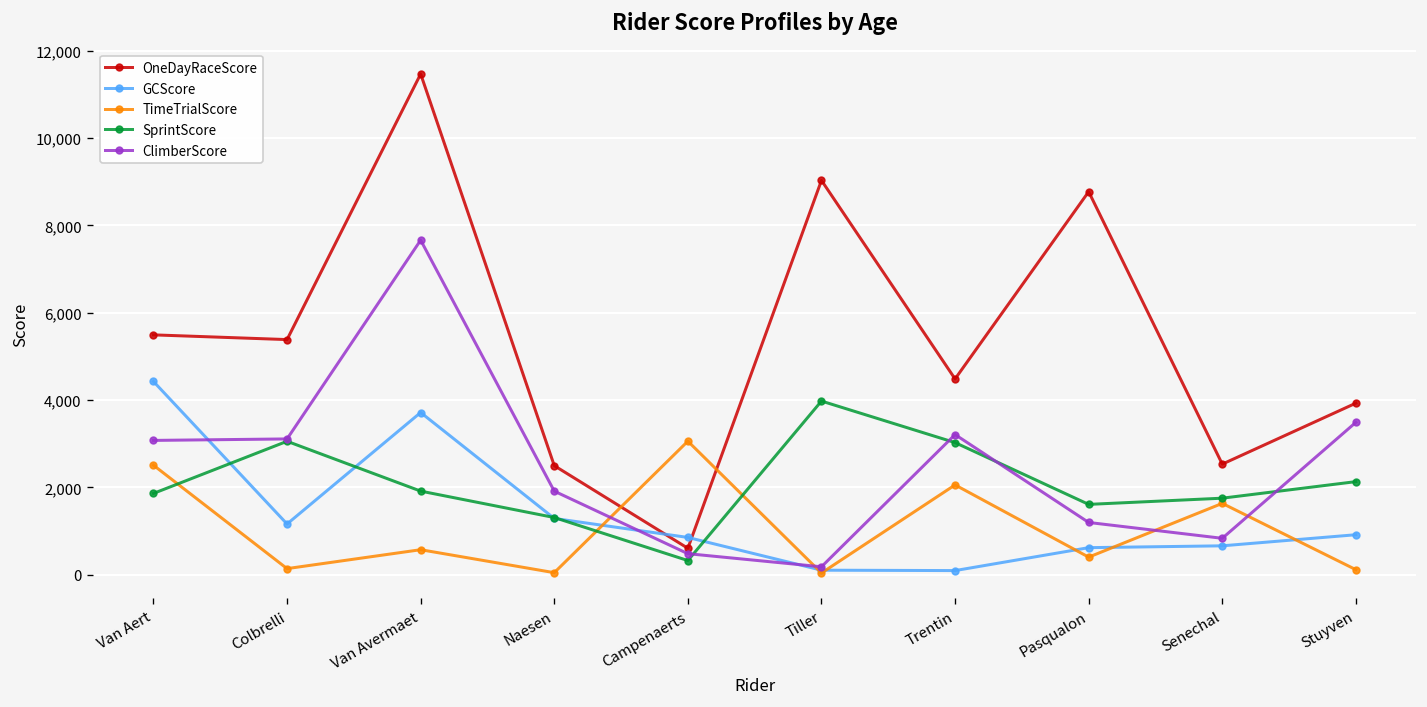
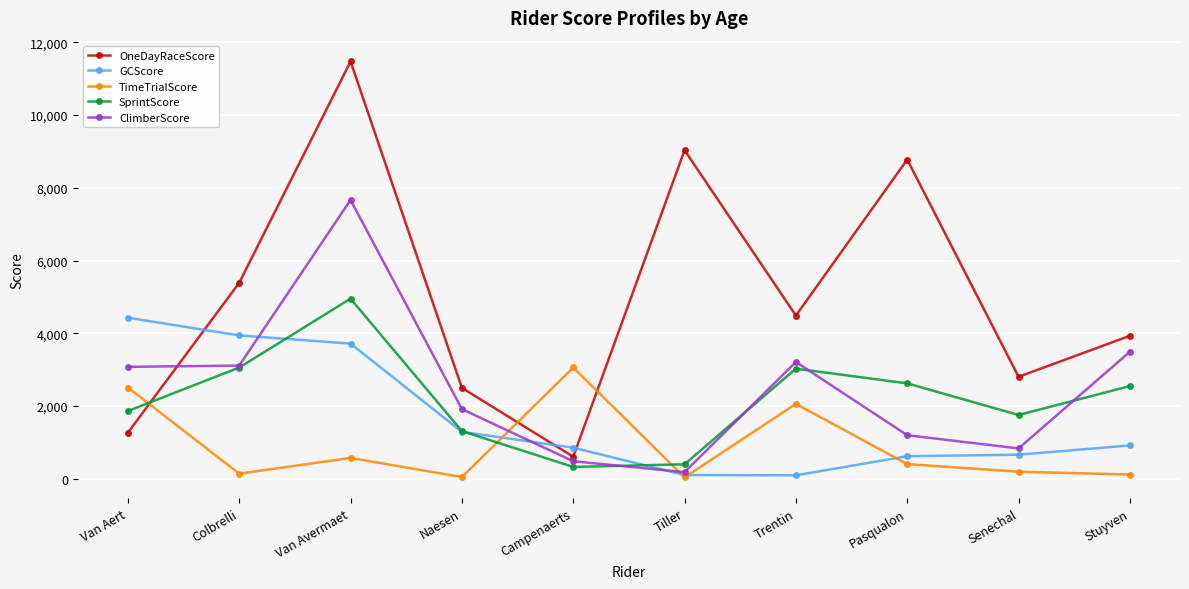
  {
    "OneDayRaceScore": {
-     "Van Aert": "5,500",
+     "Van Aert": "1,300",
      "Colbrelli": "5,400",
      "Van Avermaet": "11,500",
      "Naesen": "2,500",
      "Campenaerts": "600",
      "Tiller": "9,000",
      "Trentin": "4,500",
      "Pasqualon": "8,800",
-     "Senechal": "2,500",
+     "Senechal": "2,800",
      "Stuyven": "3,900"
    },
    "GCScore": {
      "Van Aert": "4,400",
-     "Colbrelli": "1,200",
+     "Colbrelli": "3,900",
      "Van Avermaet": "3,700",
      "Campenaerts": "900",
      "Trentin": "100",
      "Pasqualon": "600",
      "Senechal": "700",
      "Stuyven": "900"
    },
    "TimeTrialScore": {
      "Van Aert": "2,500",
      "Colbrelli": "100",
      "Van Avermaet": "600",
      "Naesen": "0",
      "Campenaerts": "3,100",
      "Trentin": "2,100",
      "Pasqualon": "400",
-     "Senechal": "1,600",
+     "Senechal": "200",
      "Stuyven": "100"
    },
    "SprintScore": {
      "Van Aert": "1,900",
-     "Van Avermaet": "1,900",
+     "Van Avermaet": "5,000",
      "Campenaerts": "300",
-     "Tiller": "4,000",
+     "Tiller": "400",
      "Trentin": "3,000",
-     "Pasqualon": "1,600",
+     "Pasqualon": "2,600",
      "Senechal": "1,800",
-     "Stuyven": "2,100"
+     "Stuyven": "2,500"
    },
    "ClimberScore": {
      "Van Aert": "3,100",
      "Van Avermaet": "7,700",
      "Naesen": "1,900",
      "Campenaerts": "500",
      "Tiller": "200",
      "Trentin": "3,200",
      "Pasqualon": "1,200",
      "Senechal": "800",
      "Stuyven": "3,500"
    }
  }
